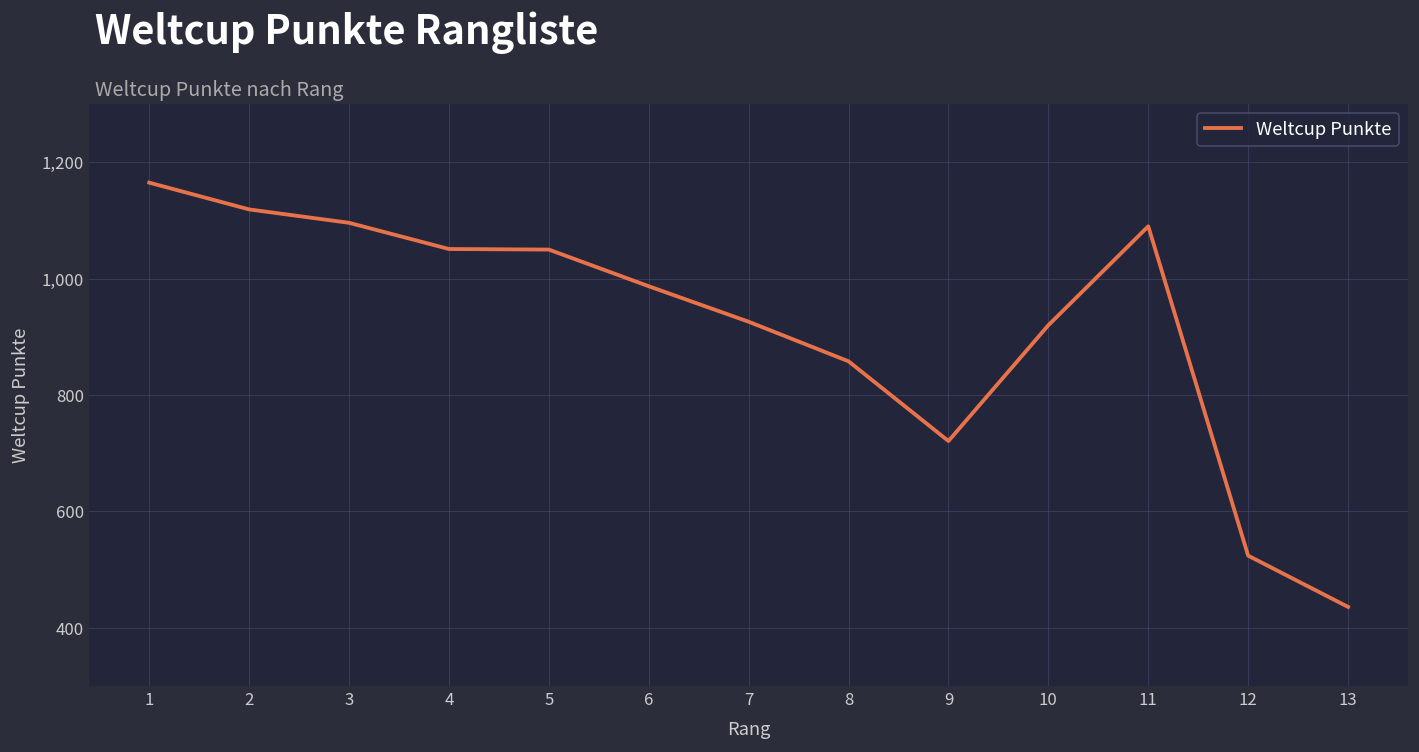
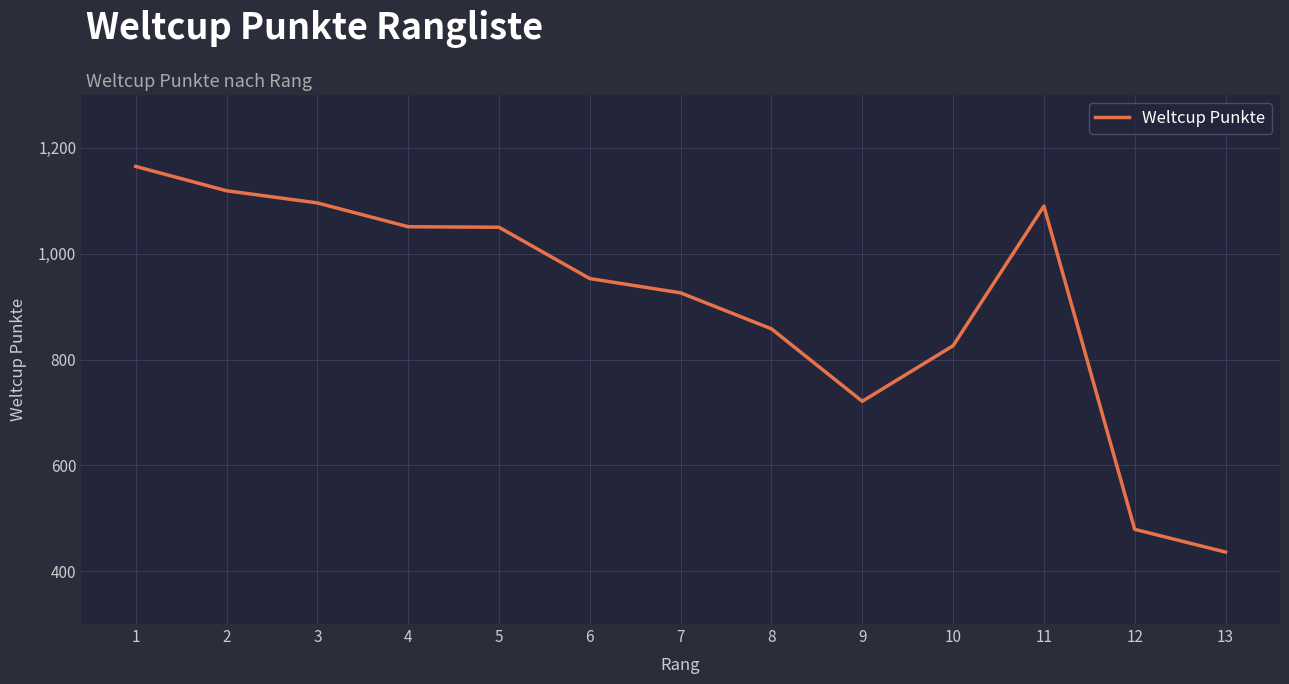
  {
    "1": "1,170",
    "2": "1,120",
    "3": "1,100",
    "4": "1,050",
    "5": "1,050",
-   "6": "990",
+   "6": "950",
    "7": "930",
    "8": "860",
    "9": "720",
-   "10": "920",
+   "10": "830",
    "11": "1,090",
-   "12": "520",
+   "12": "480",
    "13": "440"
  }
